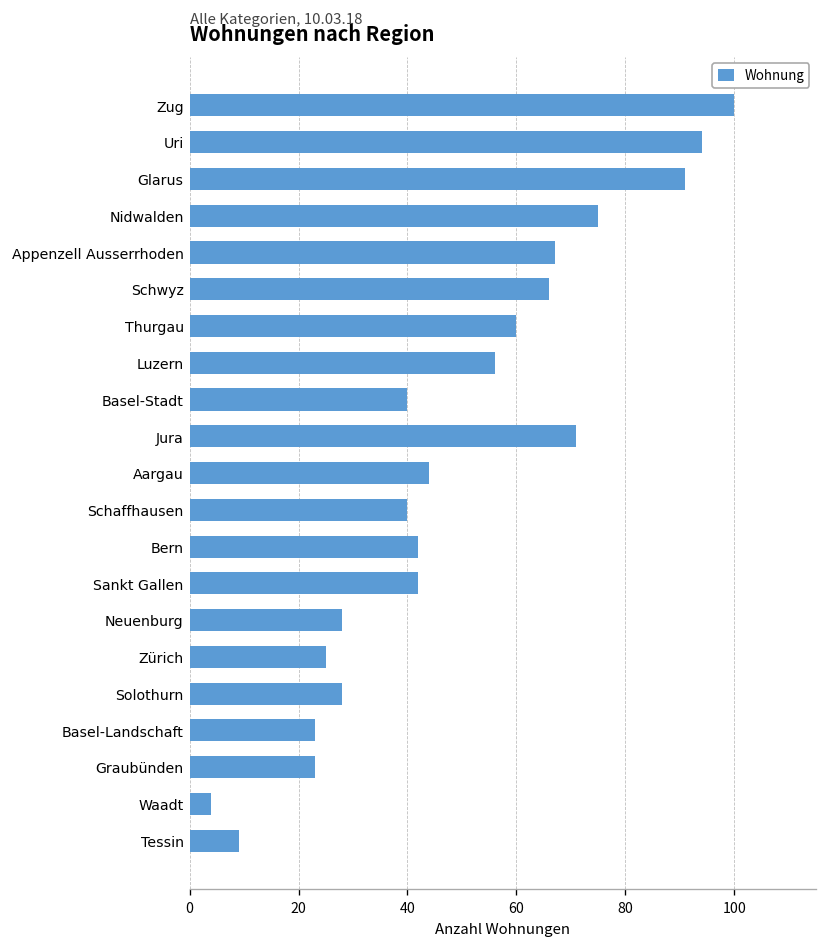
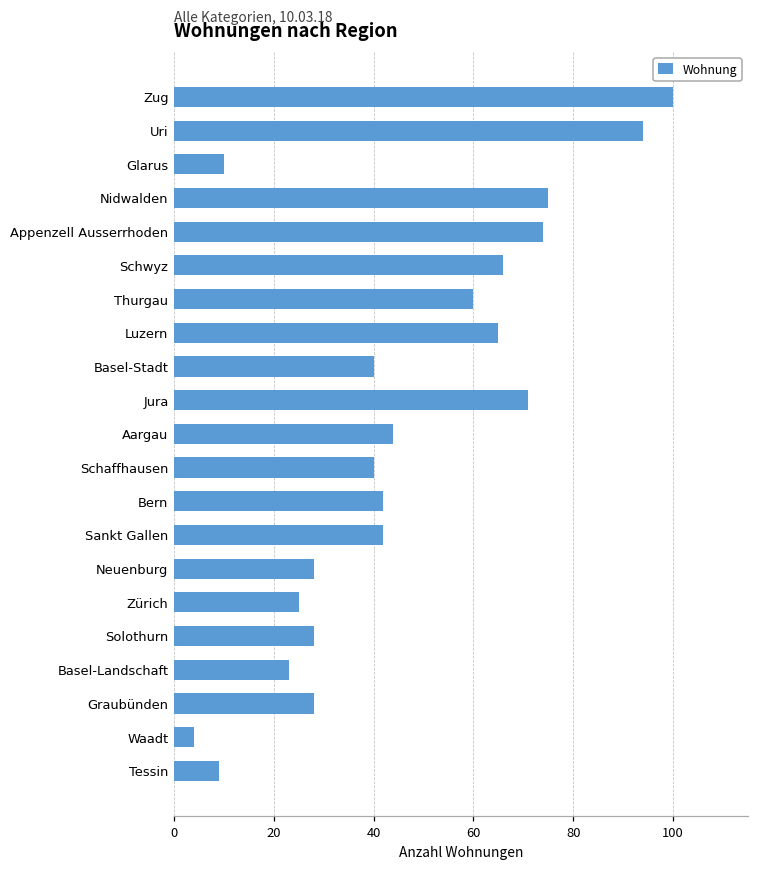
  {
    "Zug": 100,
    "Uri": 94,
-   "Glarus": 91,
+   "Glarus": 10,
    "Nidwalden": 75,
-   "Appenzell Ausserrhoden": 67,
+   "Appenzell Ausserrhoden": 74,
    "Schwyz": 66,
    "Thurgau": 60,
-   "Luzern": 56,
+   "Luzern": 65,
    "Basel-Stadt": 40,
    "Jura": 71,
    "Aargau": 44,
    "Schaffhausen": 40,
    "Bern": 42,
    "Sankt Gallen": 42,
    "Neuenburg": 28,
    "Zürich": 25,
    "Solothurn": 28,
    "Basel-Landschaft": 23,
-   "Graubünden": 23,
+   "Graubünden": 28,
    "Waadt": 4,
    "Tessin": 9
  }
